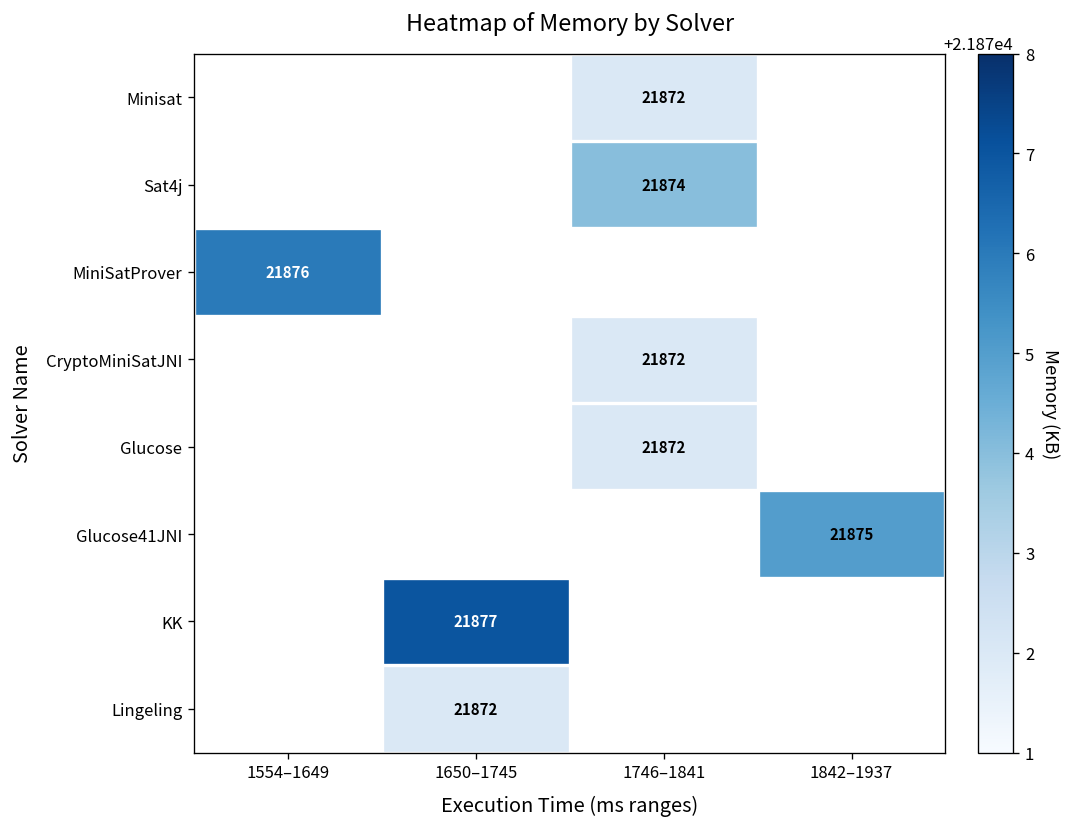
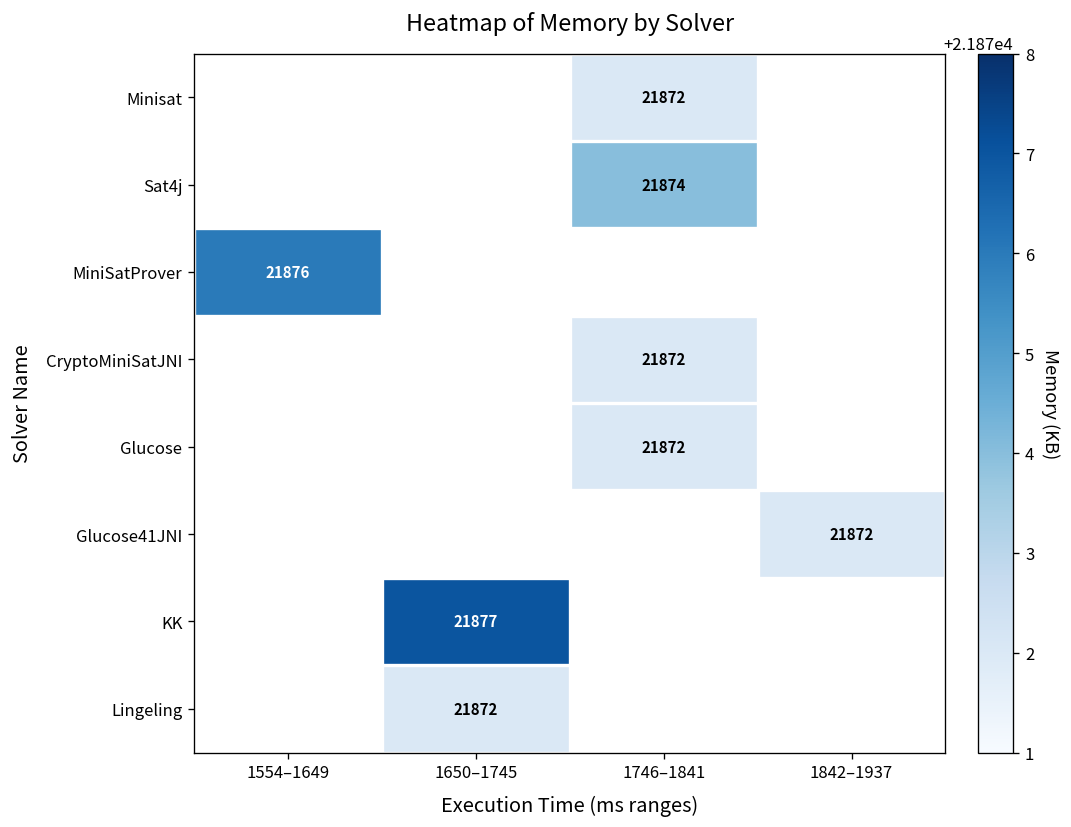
  {
    "Minisat": {
      "1746–1841": 21872
    },
    "Sat4j": {
      "1746–1841": 21874
    },
    "MiniSatProver": {
      "1554–1649": 21876
    },
    "CryptoMiniSatJNI": {
      "1746–1841": 21872
    },
    "Glucose": {
      "1746–1841": 21872
    },
    "Glucose41JNI": {
-     "1842–1937": 21875
+     "1842–1937": 21872
    },
    "KK": {
      "1650–1745": 21877
    },
    "Lingeling": {
      "1650–1745": 21872
    }
  }
